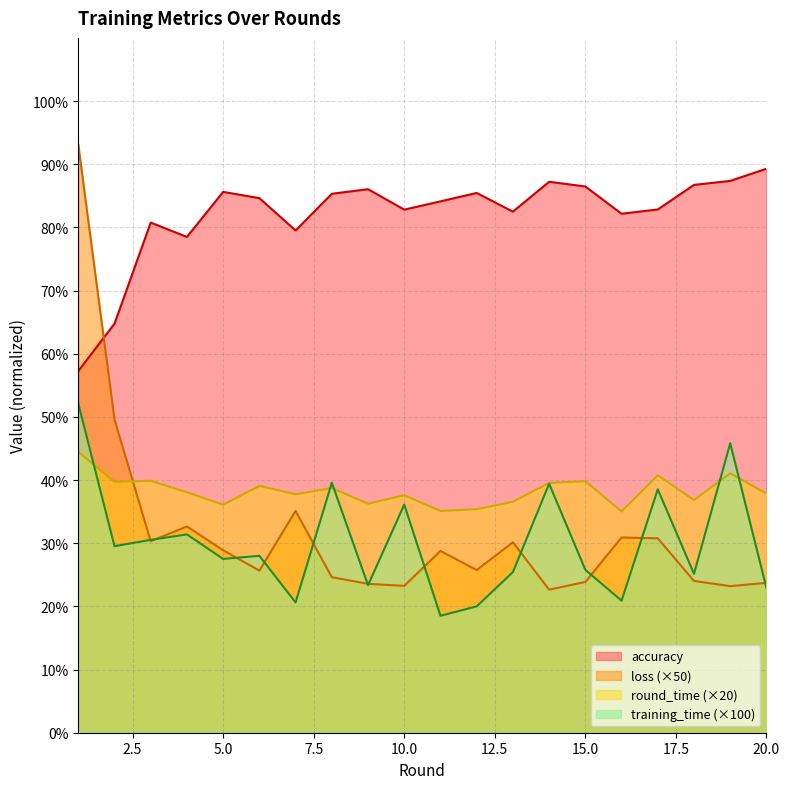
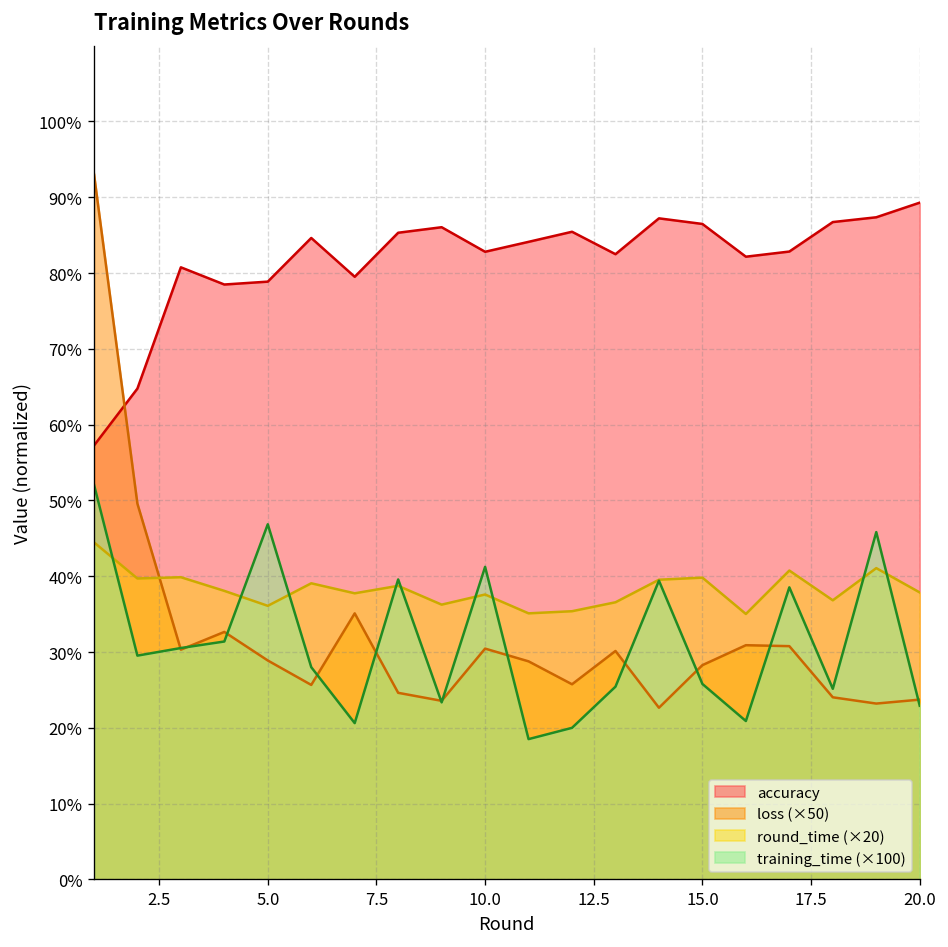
  {
    "accuracy": {
-     "5.0": "86%",
+     "5.0": "79%",
      "10.0": "83%",
      "15.0": "86%",
      "20.0": "89%"
    },
    "loss (×50)": {
      "5.0": "29%",
-     "10.0": "23%",
-     "15.0": "24%",
+     "10.0": "30%",
+     "15.0": "28%",
      "20.0": "24%"
    },
    "round_time (×20)": {
      "5.0": "36%",
      "10.0": "38%",
      "15.0": "40%",
      "20.0": "38%"
    },
    "training_time (×100)": {
-     "5.0": "28%",
-     "10.0": "36%",
+     "5.0": "47%",
+     "10.0": "41%",
      "15.0": "26%",
      "20.0": "23%"
    }
  }
